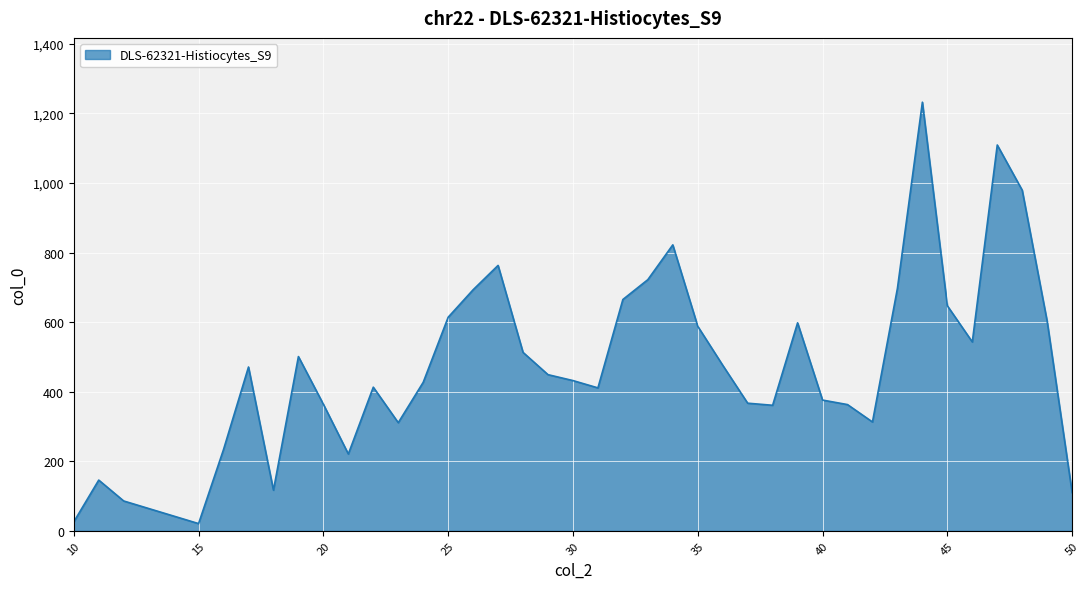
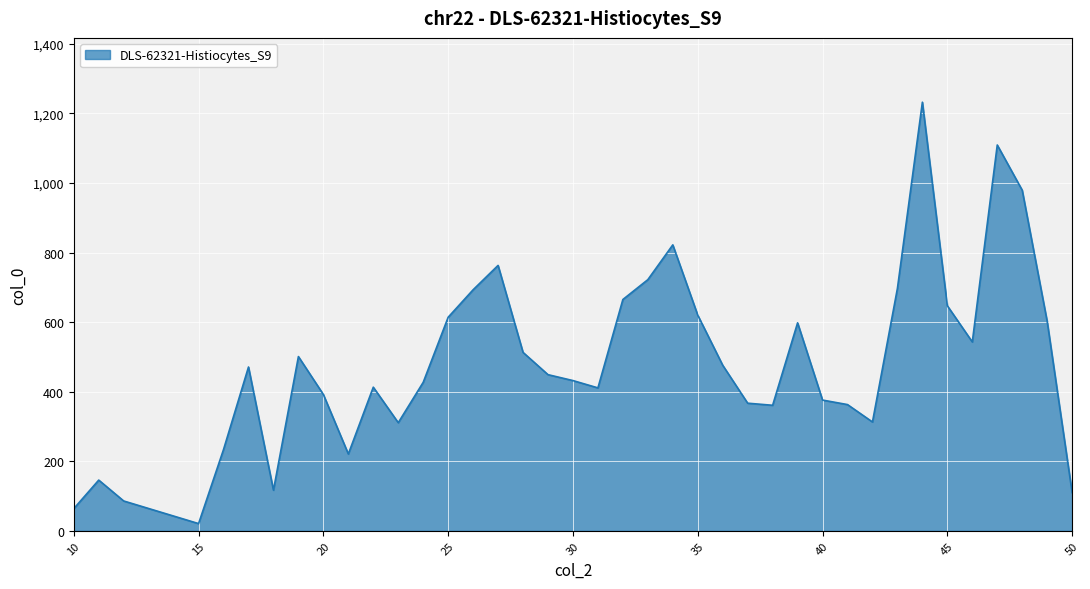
  {
-   "10": 30,
+   "10": 60,
    "15": 20,
-   "20": 360,
+   "20": 390,
    "25": 610,
    "30": 430,
-   "35": 590,
+   "35": 620,
    "40": 380,
    "45": 650,
    "50": 110
  }
